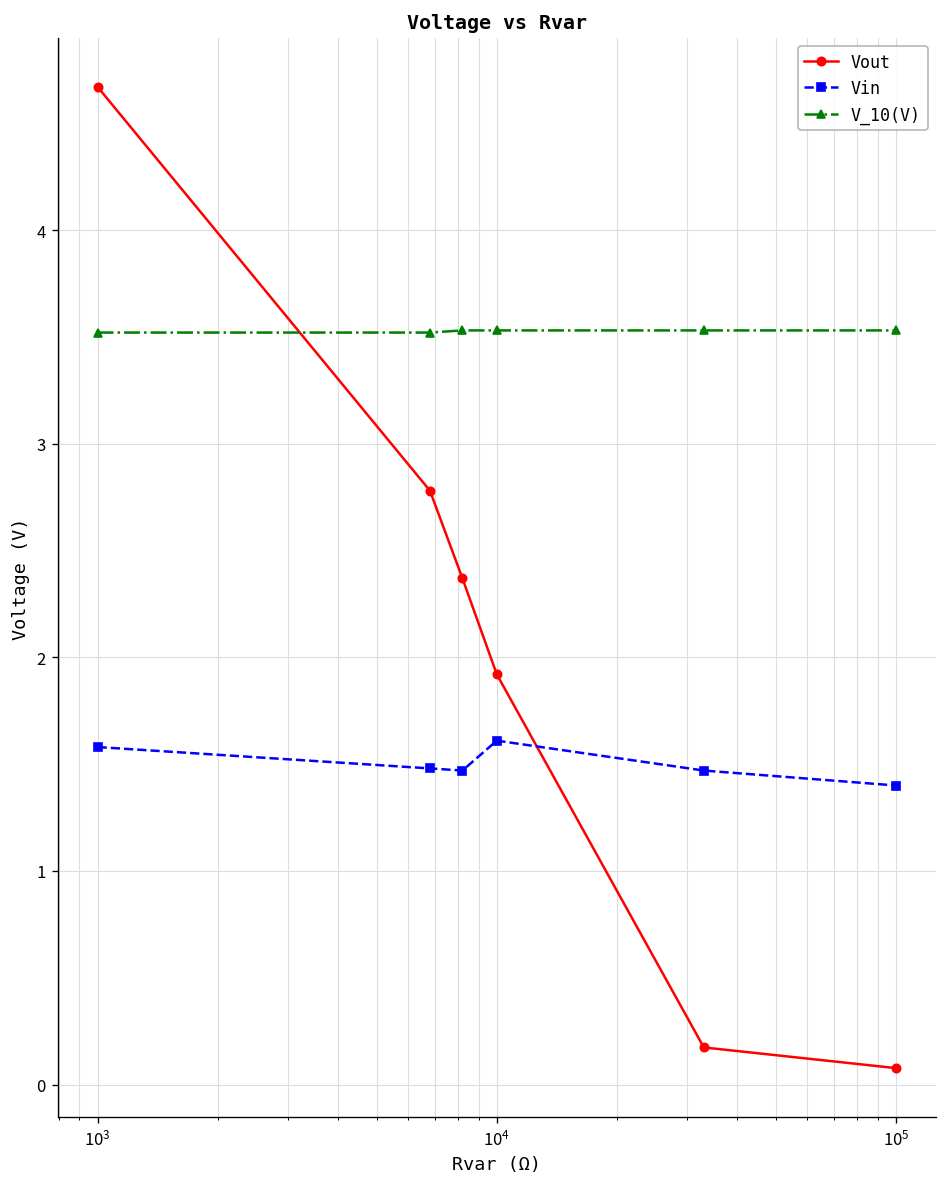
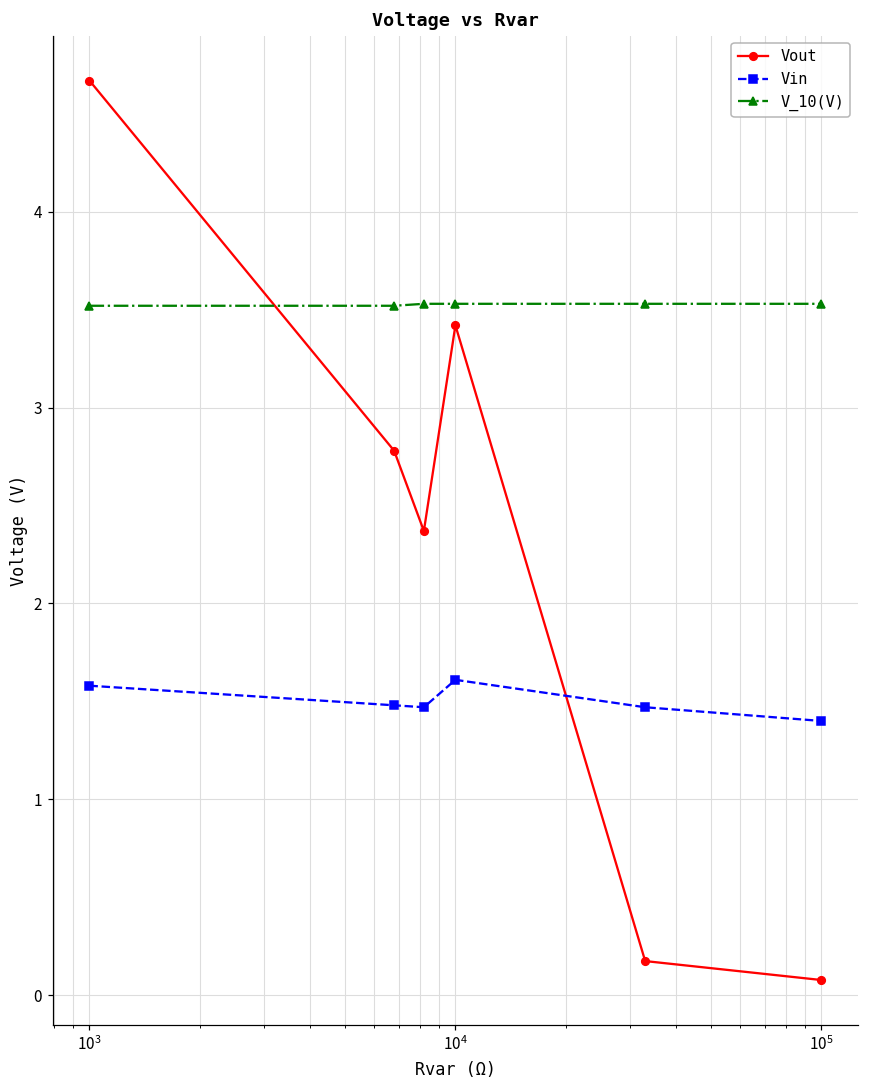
  {
    "Vout": {
      "10^3": 4.67,
-     "10^4": 1.92,
+     "10^4": 3.42,
      "10^5": 0.08
    },
    "Vin": {
      "10^3": 1.58,
      "10^4": 1.61,
      "10^5": 1.40
    },
    "V_10(V)": {
      "10^3": 3.52,
      "10^4": 3.53,
      "10^5": 3.53
    }
  }
